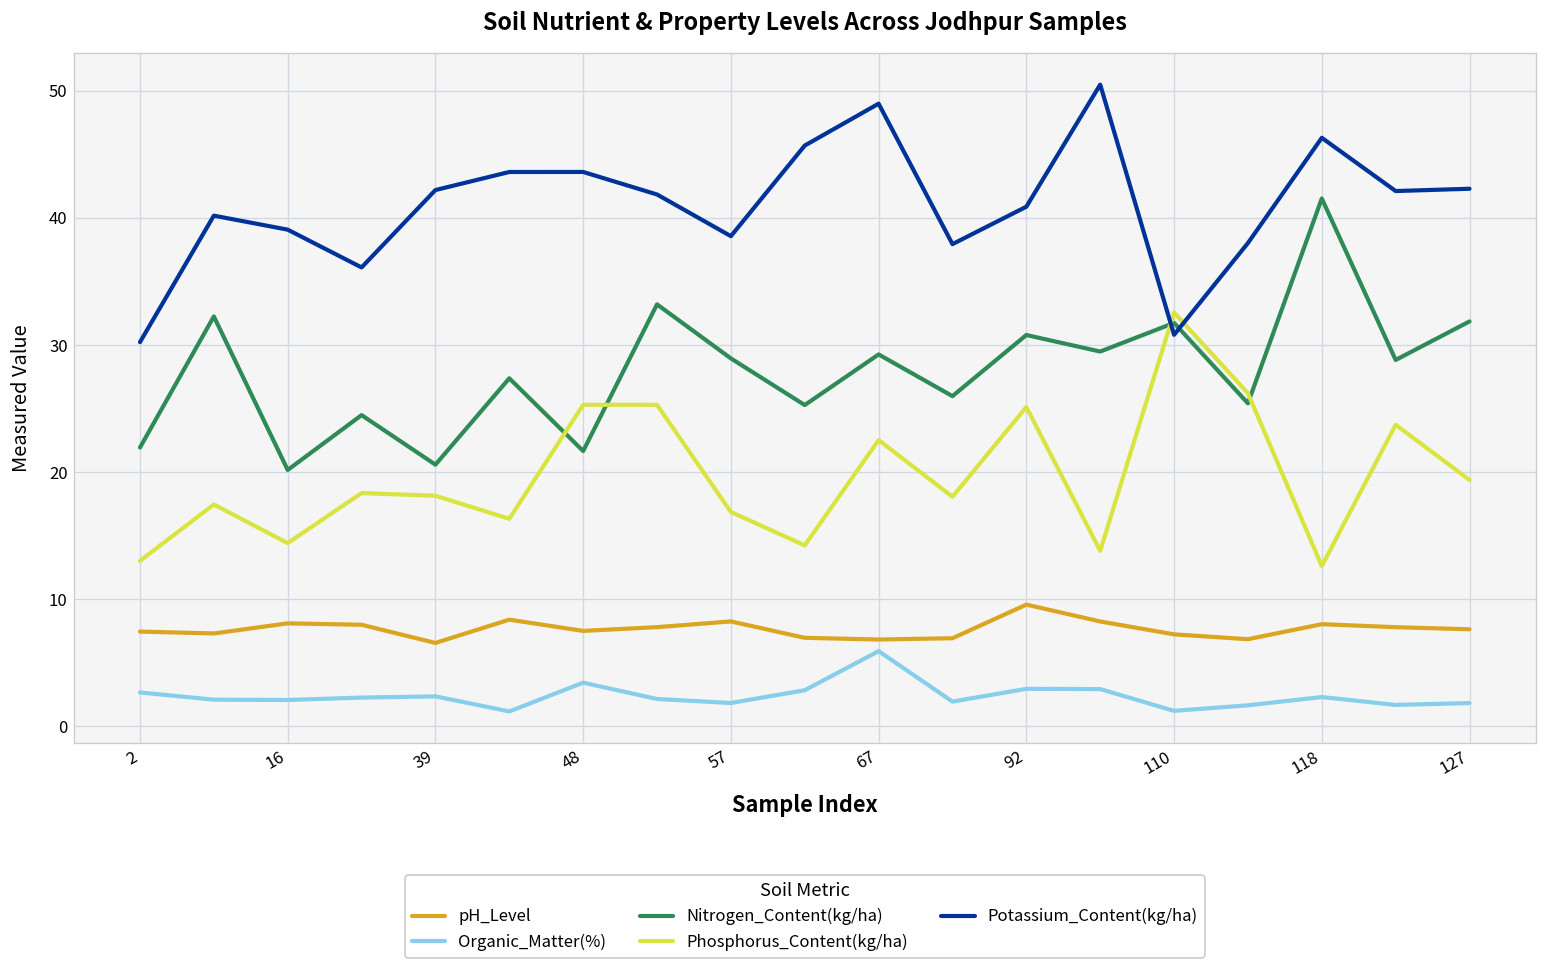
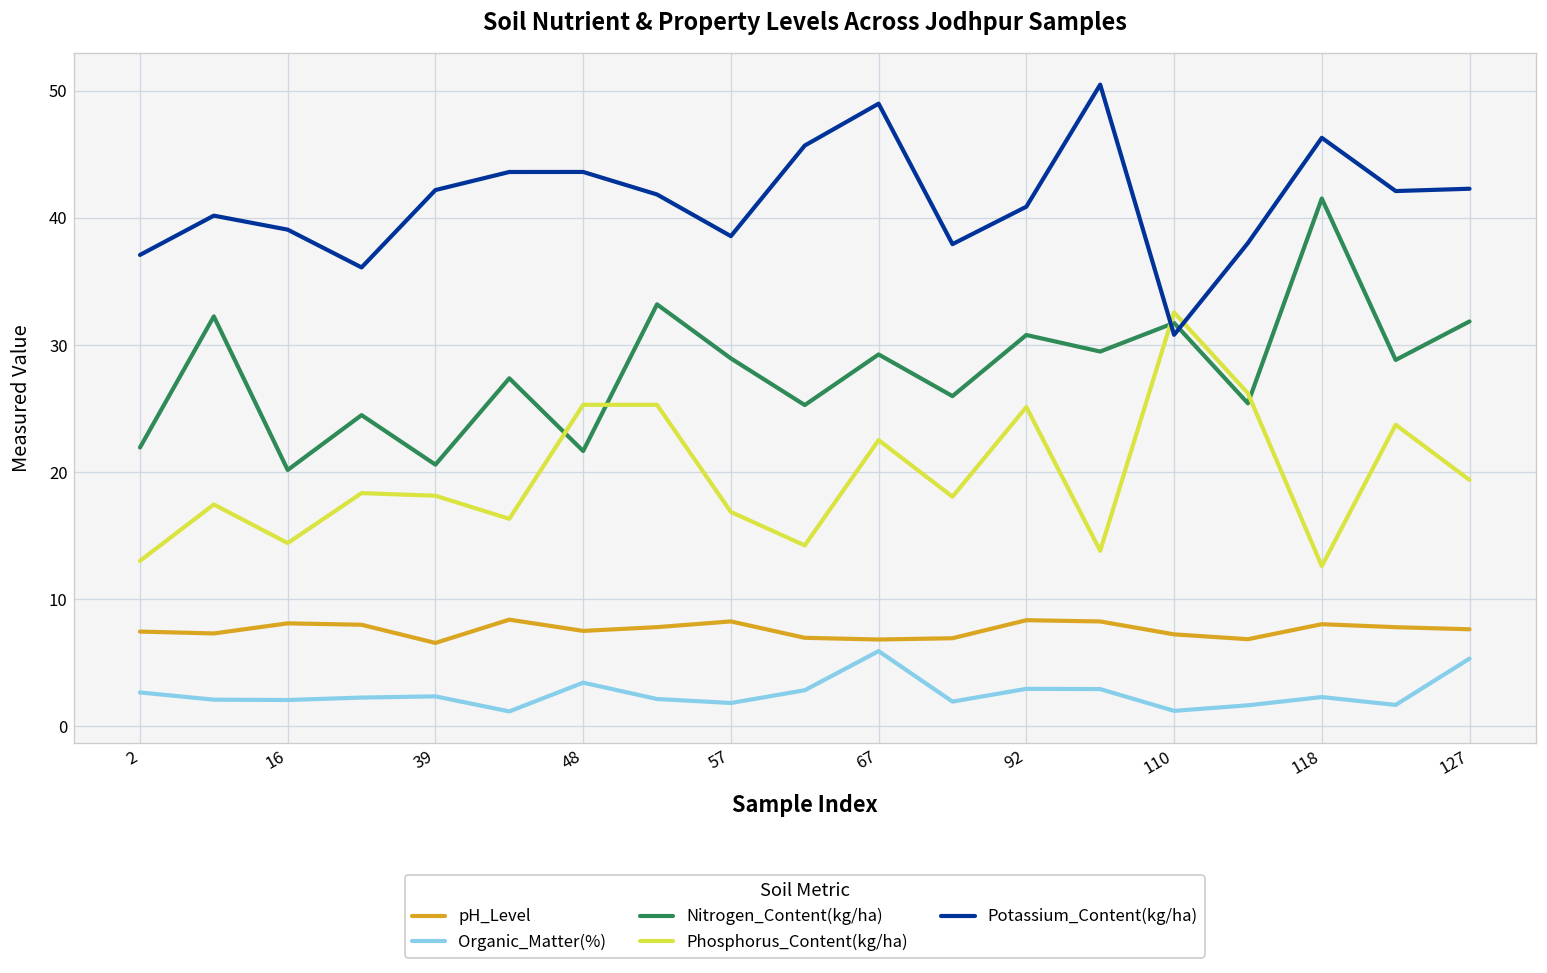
  {
    "pH_Level": {
      "2": 7.5,
      "16": 8.1,
      "39": 6.6,
      "48": 7.5,
      "57": 8.3,
      "67": 6.8,
-     "92": 9.6,
+     "92": 8.3,
      "110": 7.2,
      "118": 8.0,
      "127": 7.6
    },
    "Organic_Matter(%)": {
      "2": 2.7,
      "16": 2.1,
      "39": 2.4,
      "48": 3.4,
      "57": 1.8,
      "67": 5.9,
      "92": 2.9,
      "110": 1.2,
      "118": 2.3,
-     "127": 1.8
+     "127": 5.3
    },
    "Nitrogen_Content(kg/ha)": {
      "2": 21.9,
      "16": 20.2,
      "39": 20.6,
      "48": 21.7,
      "57": 28.9,
      "67": 29.3,
      "92": 30.8,
      "110": 31.7,
      "118": 41.5,
      "127": 31.9
    },
    "Phosphorus_Content(kg/ha)": {
      "2": 13.0,
      "16": 14.4,
      "39": 18.1,
      "48": 25.3,
      "57": 16.9,
      "67": 22.5,
      "92": 25.1,
      "110": 32.6,
      "118": 12.6,
      "127": 19.4
    },
    "Potassium_Content(kg/ha)": {
-     "2": 30.2,
+     "2": 37.1,
      "16": 39.1,
      "39": 42.2,
      "48": 43.6,
      "57": 38.6,
      "67": 49.0,
      "92": 40.9,
      "110": 30.8,
      "118": 46.3,
      "127": 42.3
    }
  }
